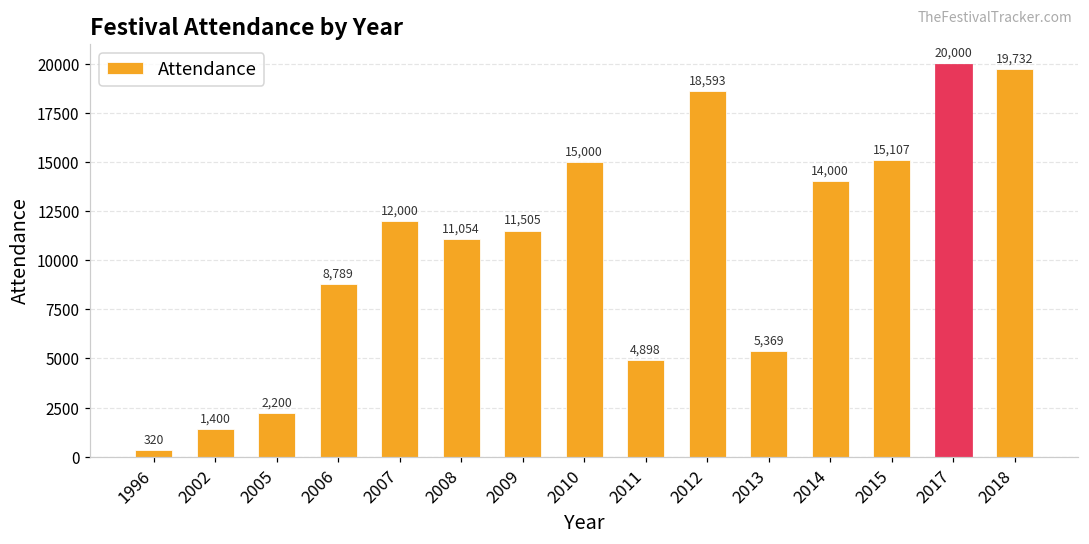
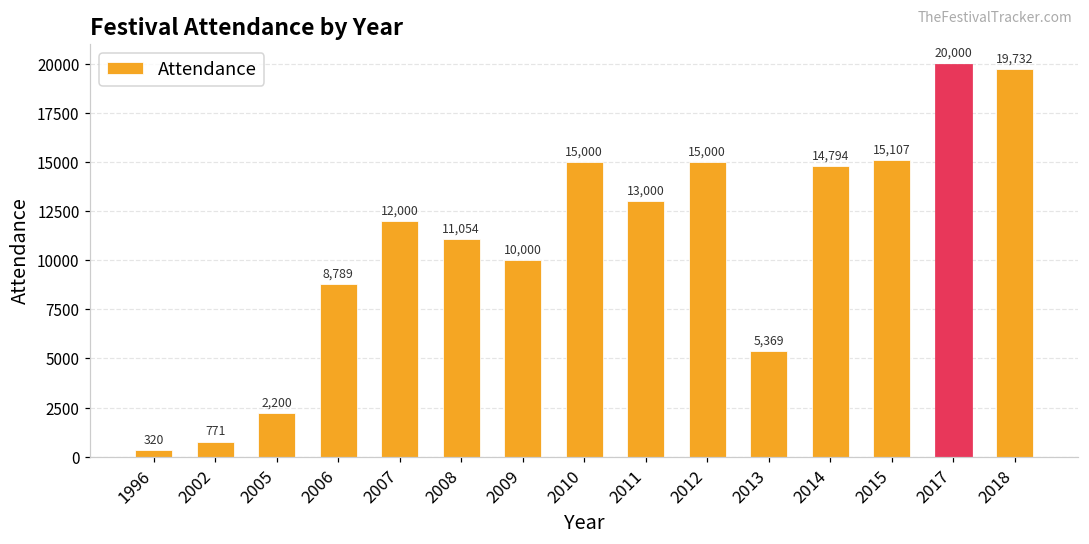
  {
    "1996": "320",
-   "2002": "1,400",
+   "2002": "771",
    "2005": "2,200",
    "2006": "8,789",
    "2007": "12,000",
    "2008": "11,054",
-   "2009": "11,505",
+   "2009": "10,000",
    "2010": "15,000",
-   "2011": "4,898",
-   "2012": "18,593",
+   "2011": "13,000",
+   "2012": "15,000",
    "2013": "5,369",
-   "2014": "14,000",
+   "2014": "14,794",
    "2015": "15,107",
    "2017": "20,000",
    "2018": "19,732"
  }
